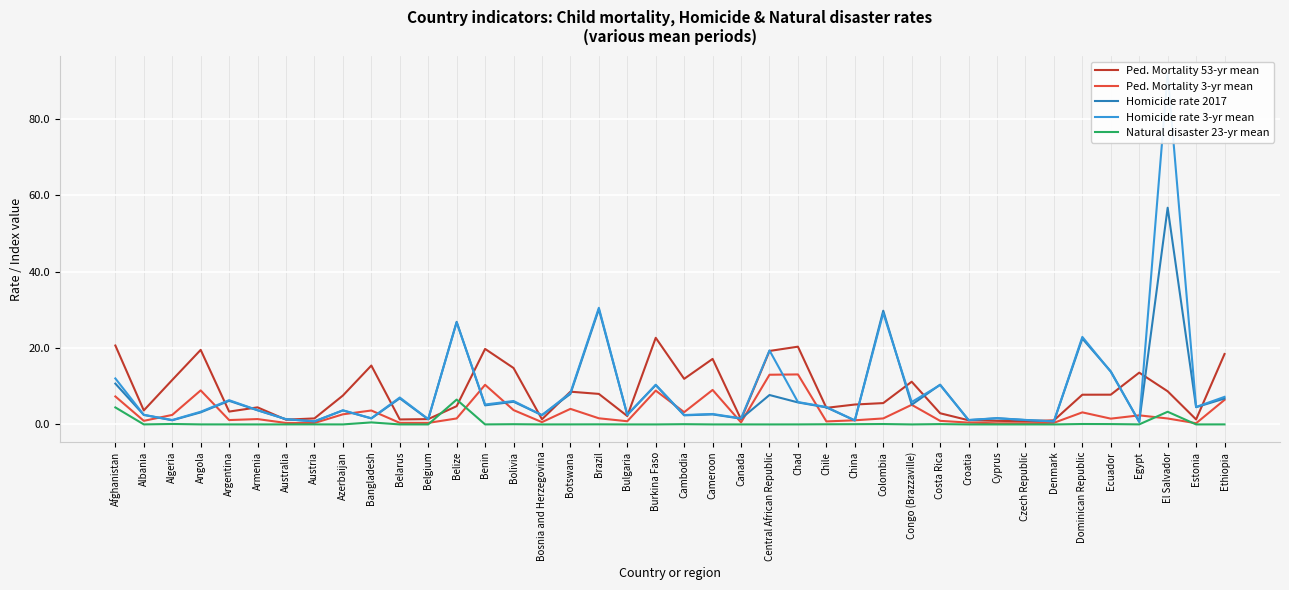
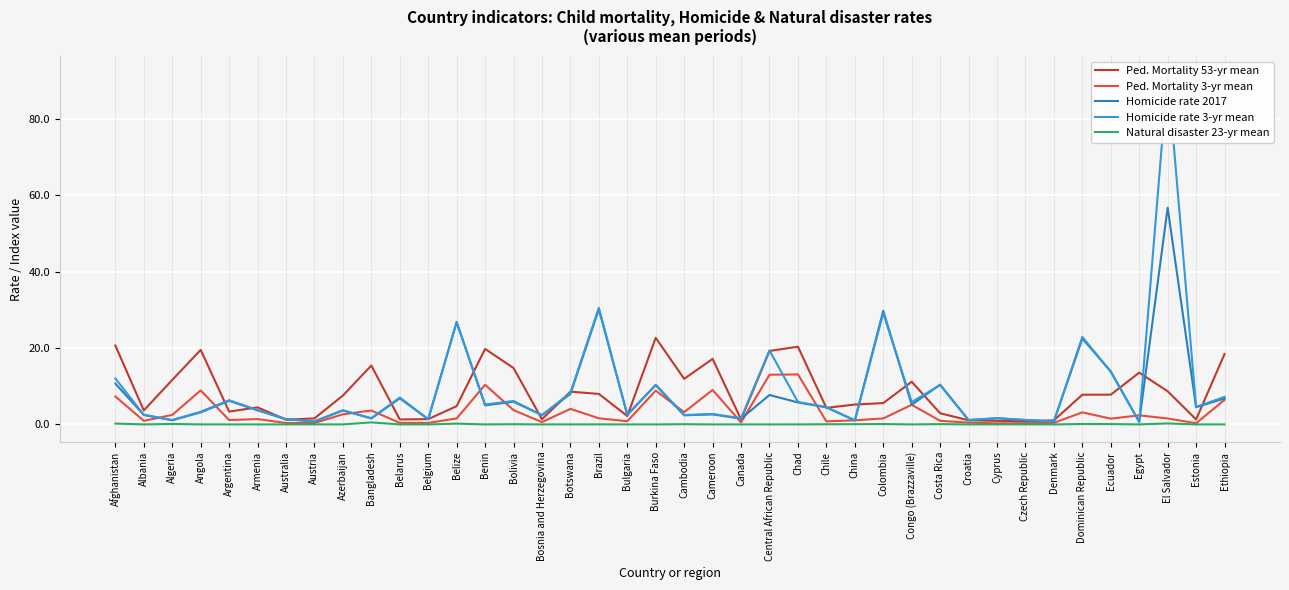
  {
    "Natural disaster 23-yr mean": {
-     "Afghanistan": 4,
+     "Afghanistan": 0,
      "Albania": 0,
      "Algeria": 0,
      "Angola": 0,
      "Argentina": 0,
      "Armenia": 0,
      "Azerbaijan": 0,
      "Bangladesh": 1,
-     "Belize": 6,
+     "Belize": 0,
      "Benin": 0,
      "Bolivia": 0,
      "Botswana": 0,
      "Brazil": 0,
      "Bulgaria": 0,
      "Burkina Faso": 0,
      "Cambodia": 0,
      "Cameroon": 0,
      "Central African Republic": 0,
      "Chad": 0,
      "Chile": 0,
      "China": 0,
      "Colombia": 0,
      "Congo (Brazzaville)": 0,
      "Costa Rica": 0,
      "Dominican Republic": 0,
      "Ecuador": 0,
-     "El Salvador": 3,
+     "El Salvador": 0,
      "Ethiopia": 0
    }
  }
